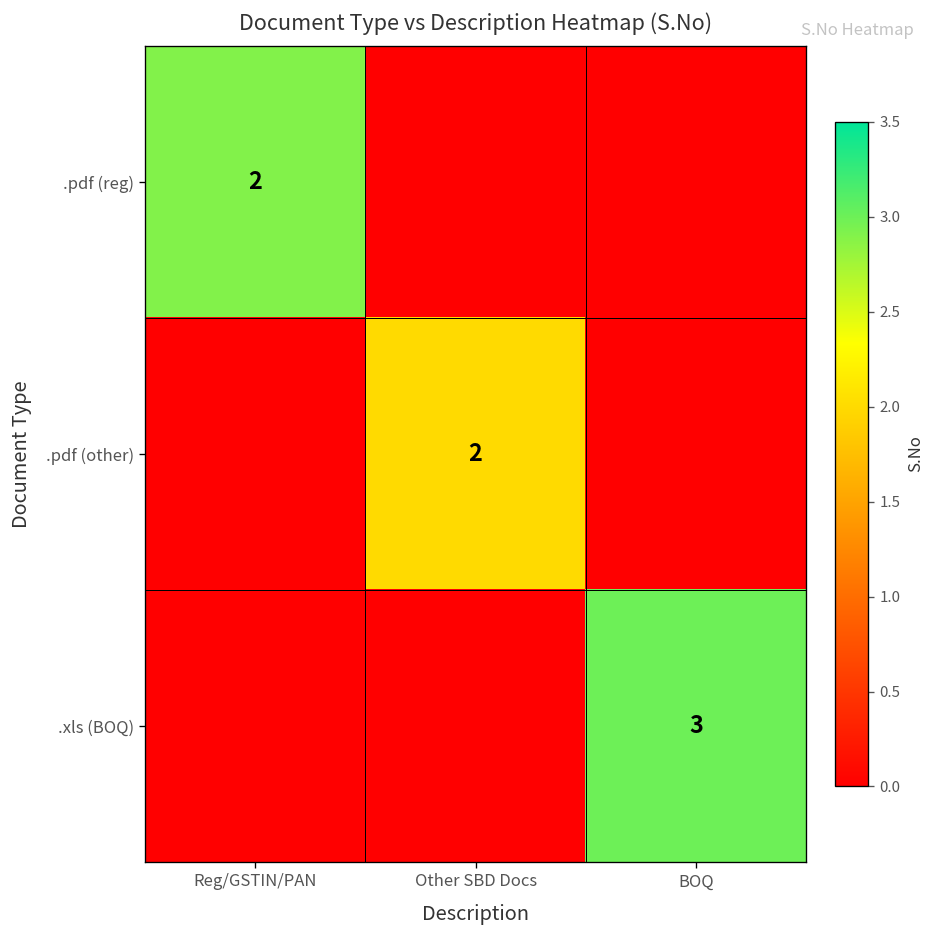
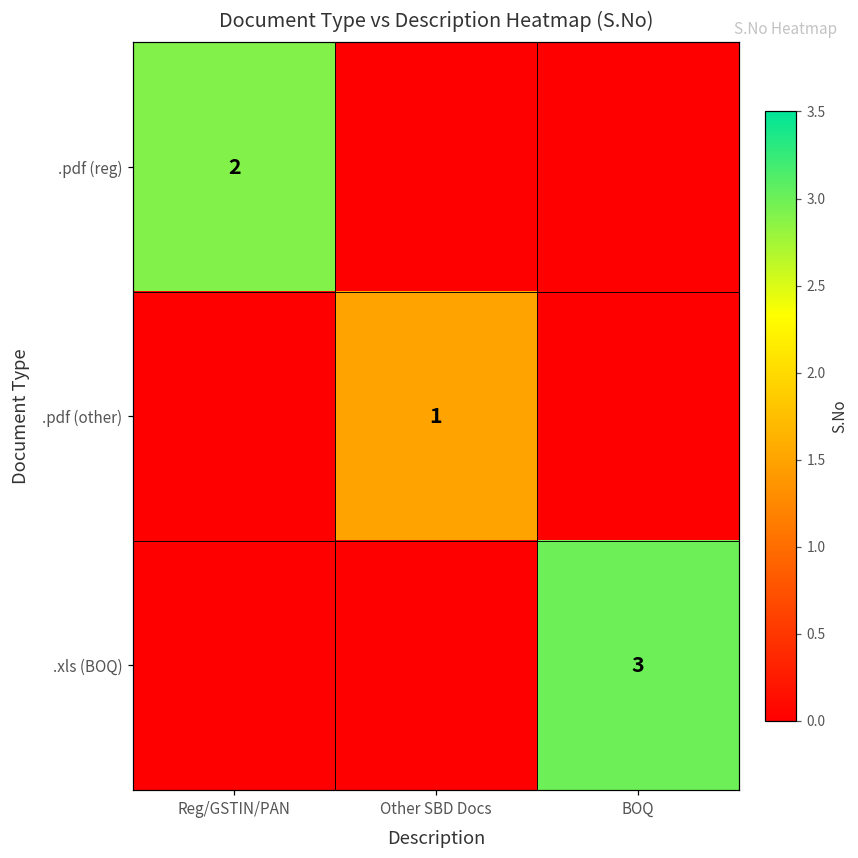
  {
    ".pdf (reg)": {
      "Reg/GSTIN/PAN": 2
    },
    ".pdf (other)": {
-     "Other SBD Docs": 2
+     "Other SBD Docs": 1
    },
    ".xls (BOQ)": {
      "BOQ": 3
    }
  }
